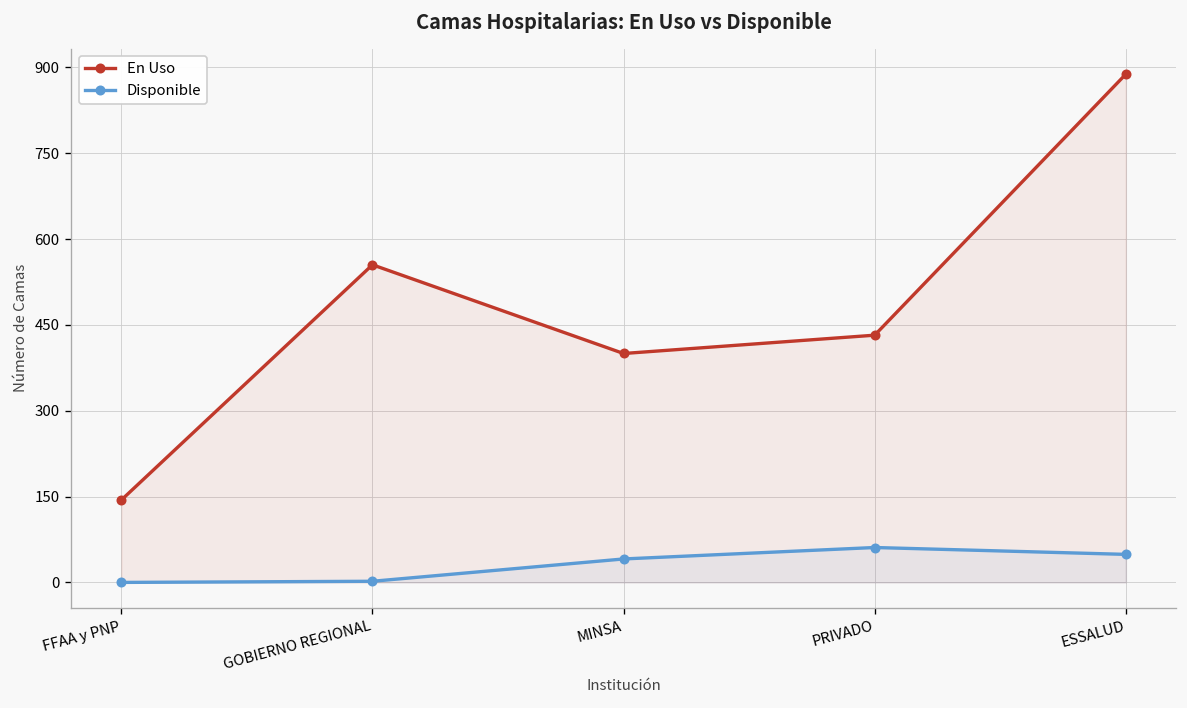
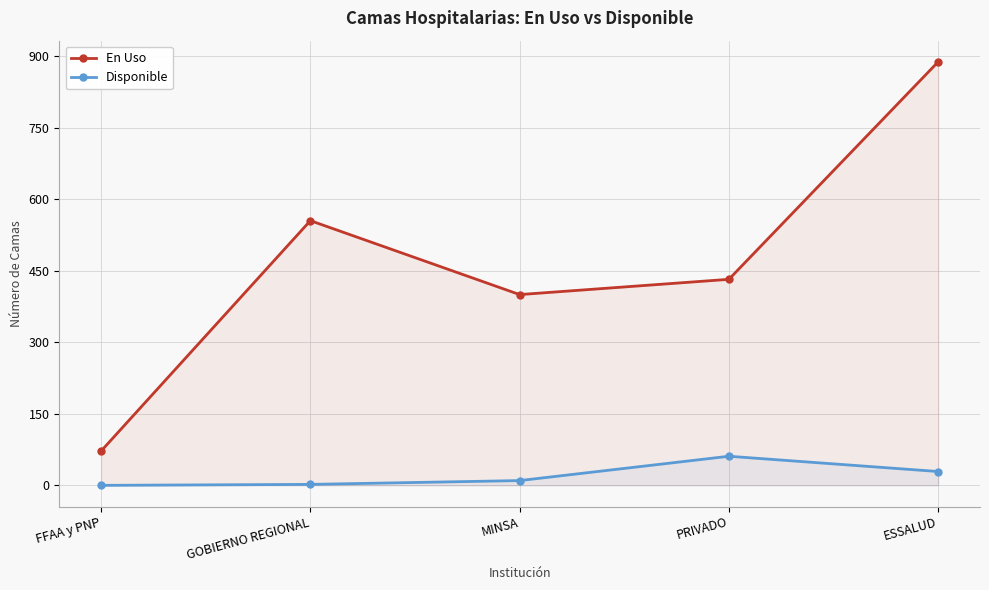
  {
    "En Uso": {
-     "FFAA y PNP": 140,
+     "FFAA y PNP": 70,
      "GOBIERNO REGIONAL": 560,
      "MINSA": 400,
      "PRIVADO": 430,
      "ESSALUD": 890
    },
    "Disponible": {
      "FFAA y PNP": 0,
      "GOBIERNO REGIONAL": 0,
-     "MINSA": 40,
+     "MINSA": 10,
      "PRIVADO": 60,
-     "ESSALUD": 50
+     "ESSALUD": 30
    }
  }
